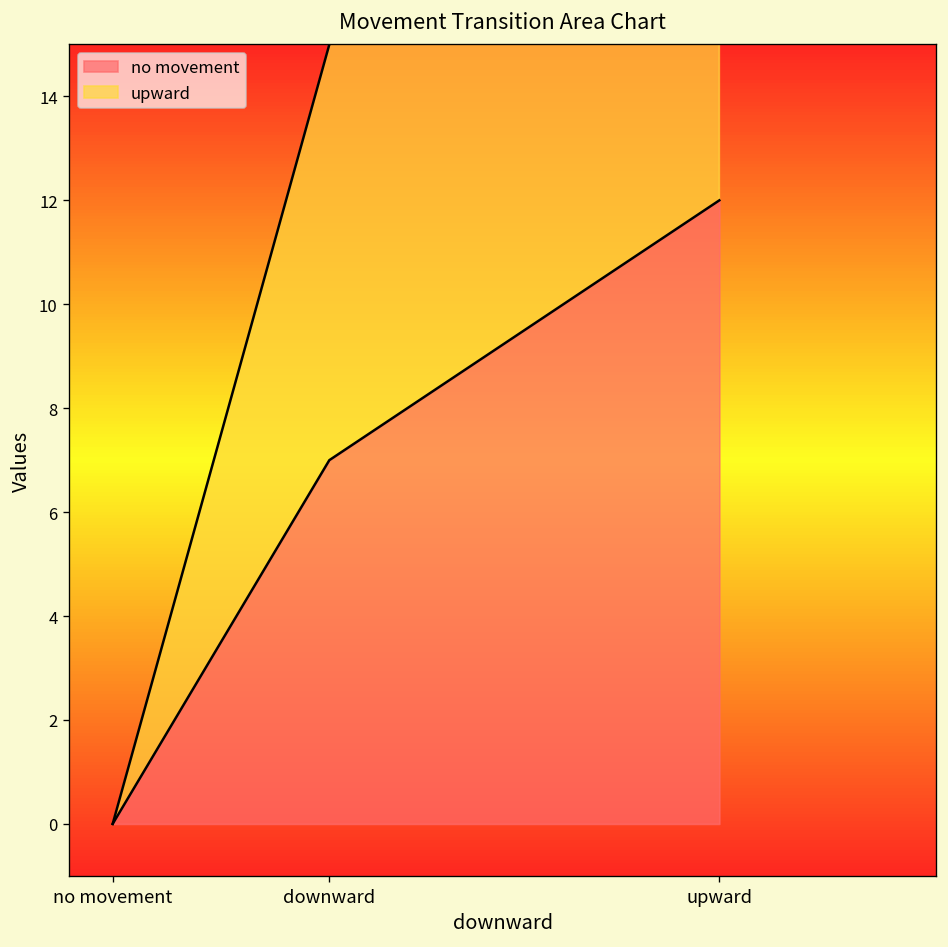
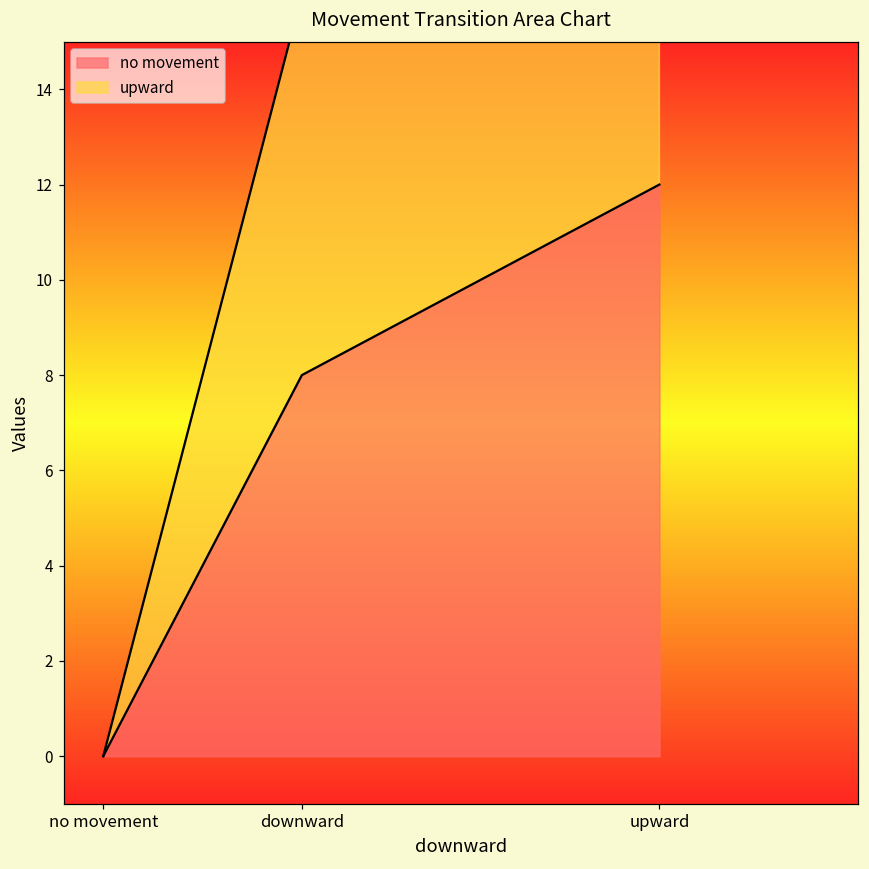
  {
    "no movement": {
-     "downward": 7,
+     "downward": 8,
      "upward": 12
    }
  }
